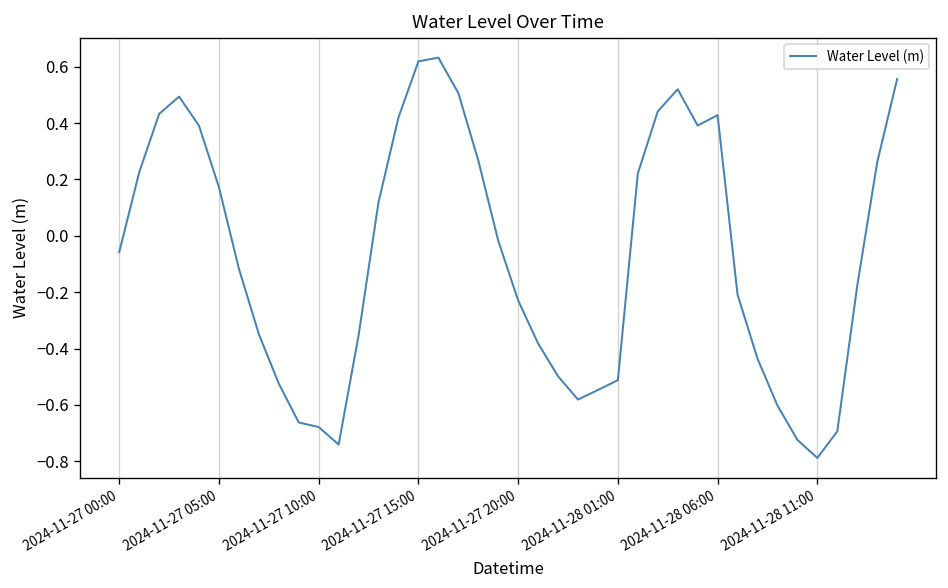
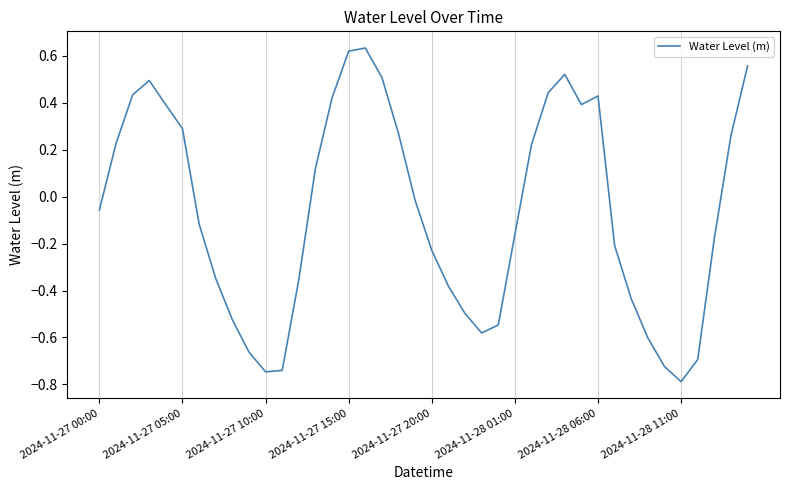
  {
    "2024-11-27 00:00": -0.06,
-   "2024-11-27 05:00": 0.17,
-   "2024-11-27 10:00": -0.68,
+   "2024-11-27 05:00": 0.29,
+   "2024-11-27 10:00": -0.75,
    "2024-11-27 15:00": 0.62,
    "2024-11-27 20:00": -0.23,
-   "2024-11-28 01:00": -0.51,
+   "2024-11-28 01:00": -0.16,
    "2024-11-28 06:00": 0.43,
    "2024-11-28 11:00": -0.79
  }
